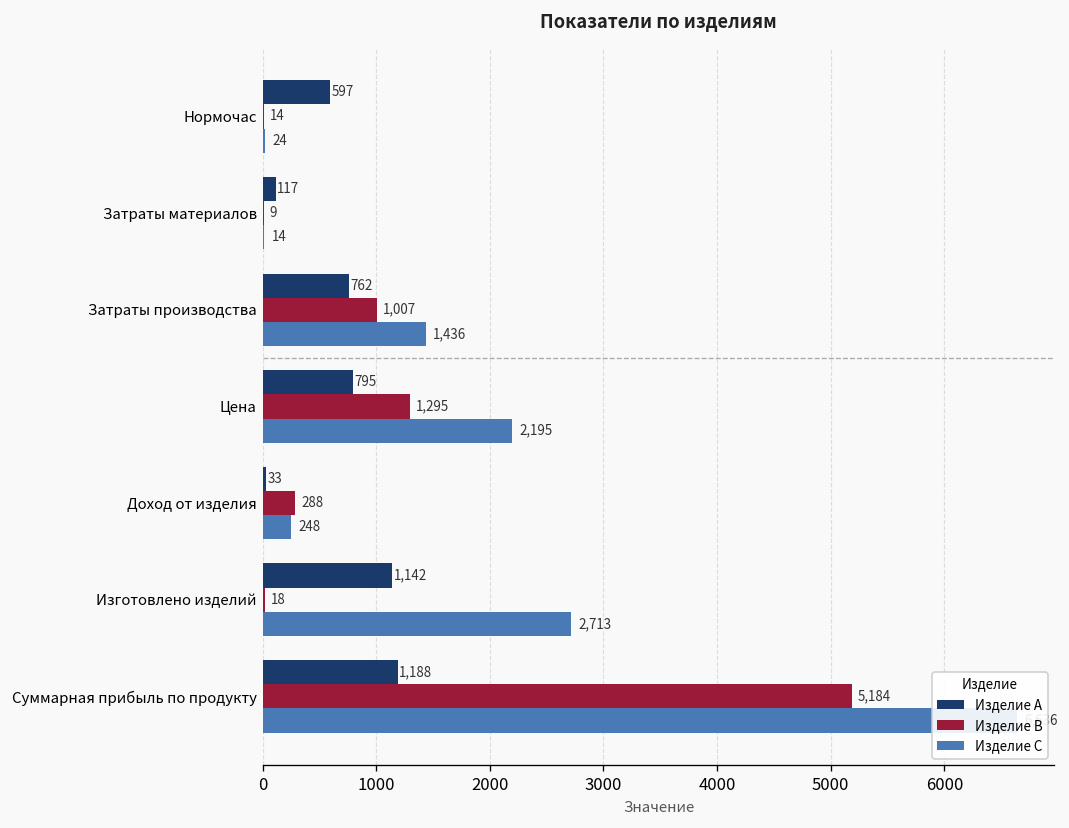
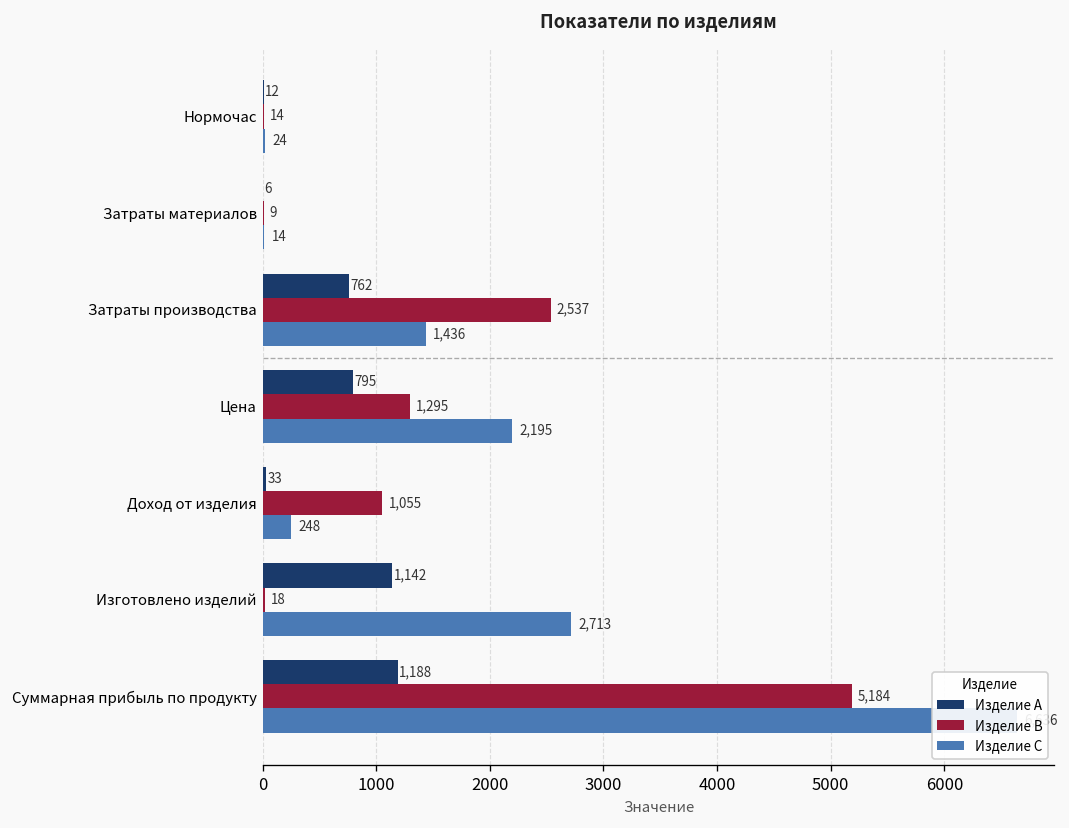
  {
    "Изделие A": {
-     "Нормочас": "597",
-     "Затраты материалов": "117",
+     "Нормочас": "12",
+     "Затраты материалов": "6",
      "Затраты производства": "762",
      "Цена": "795",
      "Доход от изделия": "33",
      "Изготовлено изделий": "1,142",
      "Суммарная прибыль по продукту": "1,188"
    },
    "Изделие B": {
      "Нормочас": "14",
      "Затраты материалов": "9",
-     "Затраты производства": "1,007",
+     "Затраты производства": "2,537",
      "Цена": "1,295",
-     "Доход от изделия": "288",
+     "Доход от изделия": "1,055",
      "Изготовлено изделий": "18",
      "Суммарная прибыль по продукту": "5,184"
    },
    "Изделие C": {
      "Нормочас": "24",
      "Затраты материалов": "14",
      "Затраты производства": "1,436",
      "Цена": "2,195",
      "Доход от изделия": "248",
      "Изготовлено изделий": "2,713"
    }
  }
